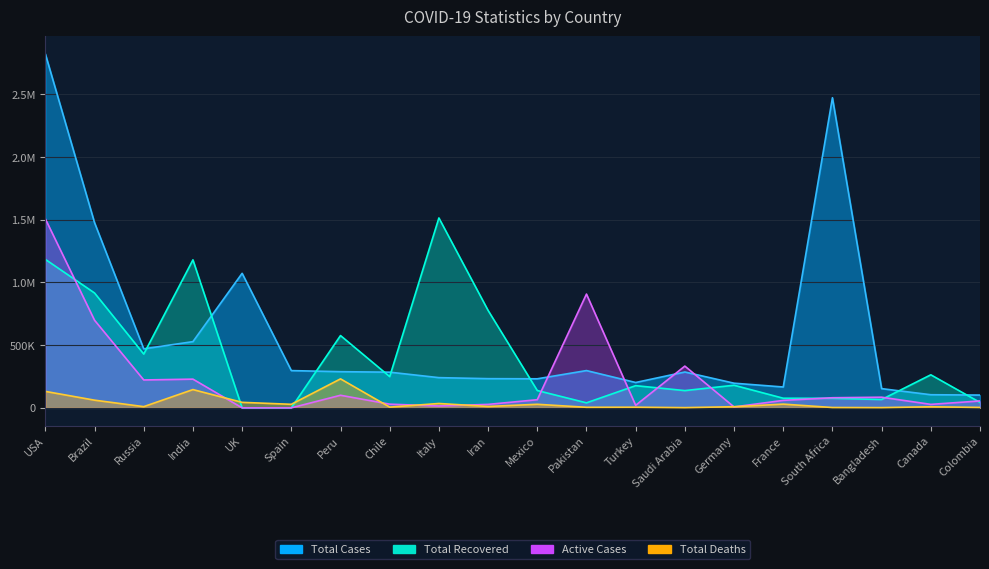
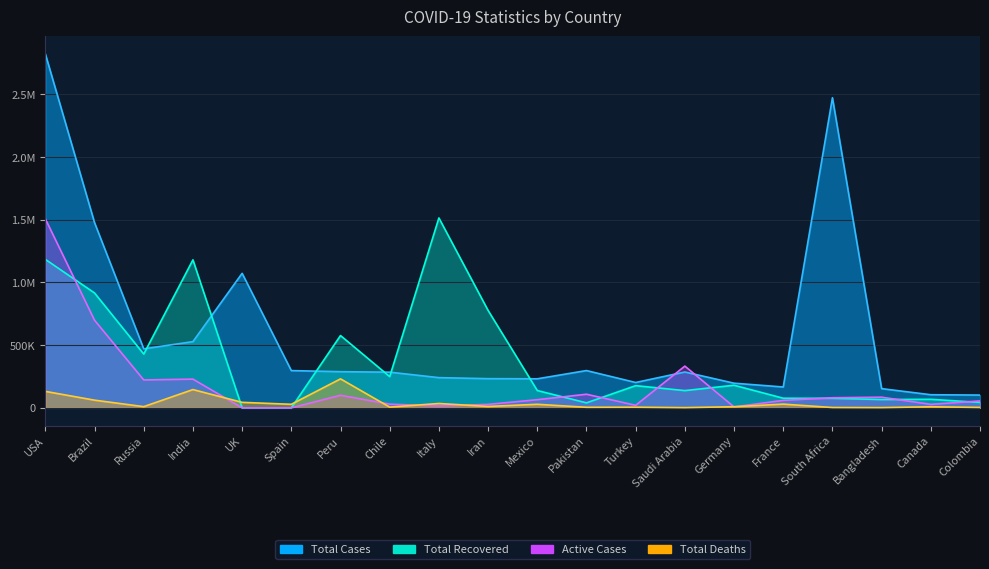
  {
    "Total Cases": {
      "USA": 2820000,
      "Brazil": 1480000,
      "Russia": 470000,
      "India": 530000,
      "UK": 1070000,
      "Spain": 300000,
      "Peru": 290000,
      "Chile": 280000,
      "Italy": 240000,
      "Iran": 230000,
      "Mexico": 230000,
      "Pakistan": 300000,
      "Turkey": 200000,
      "Saudi Arabia": 290000,
      "France": 170000,
      "South Africa": 2470000,
      "Bangladesh": 150000,
      "Canada": 100000,
      "Colombia": 100000
    },
    "Total Recovered": {
      "USA": 1180000,
      "Brazil": 920000,
      "Russia": 430000,
      "India": 1180000,
      "Peru": 580000,
      "Chile": 250000,
      "Italy": 1510000,
      "Iran": 780000,
      "Mexico": 140000,
      "Pakistan": 40000,
      "Turkey": 180000,
      "Saudi Arabia": 140000,
-     "Canada": 260000
+     "Canada": 70000
    },
    "Active Cases": {
      "USA": 1510000,
      "Brazil": 700000,
      "Russia": 220000,
      "India": 230000,
      "Peru": 100000,
      "Chile": 30000,
      "Mexico": 60000,
-     "Pakistan": 910000,
+     "Pakistan": 110000,
      "Saudi Arabia": 330000
    },
    "Total Deaths": {
      "USA": 130000,
      "Brazil": 60000,
      "Russia": 10000,
      "India": 150000,
      "UK": 40000,
      "Spain": 30000,
      "Peru": 230000,
      "Chile": 10000,
      "Mexico": 30000,
      "Pakistan": 0,
      "Saudi Arabia": 0,
      "France": 30000,
      "South Africa": 0,
      "Bangladesh": 0,
      "Colombia": 0
    }
  }
